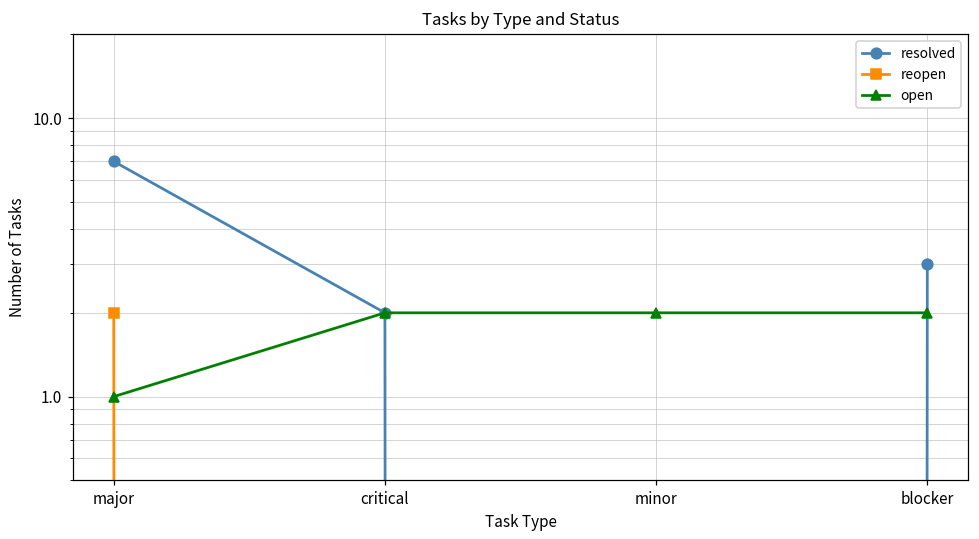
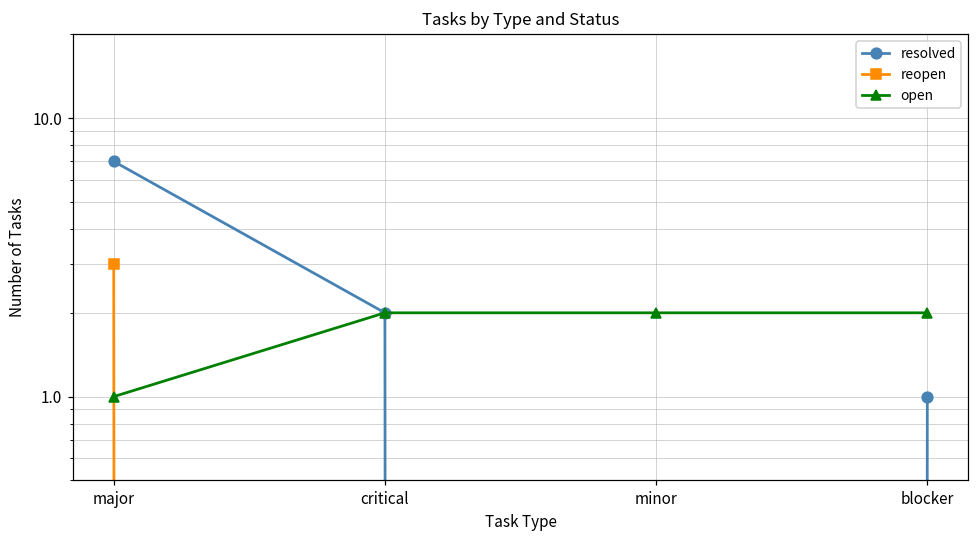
  {
    "resolved": {
      "major": 7,
-     "blocker": 3
+     "blocker": 1
    },
    "reopen": {
-     "major": 2
+     "major": 3
    },
    "open": {
      "major": 1,
      "minor": 2,
      "blocker": 2
    }
  }
